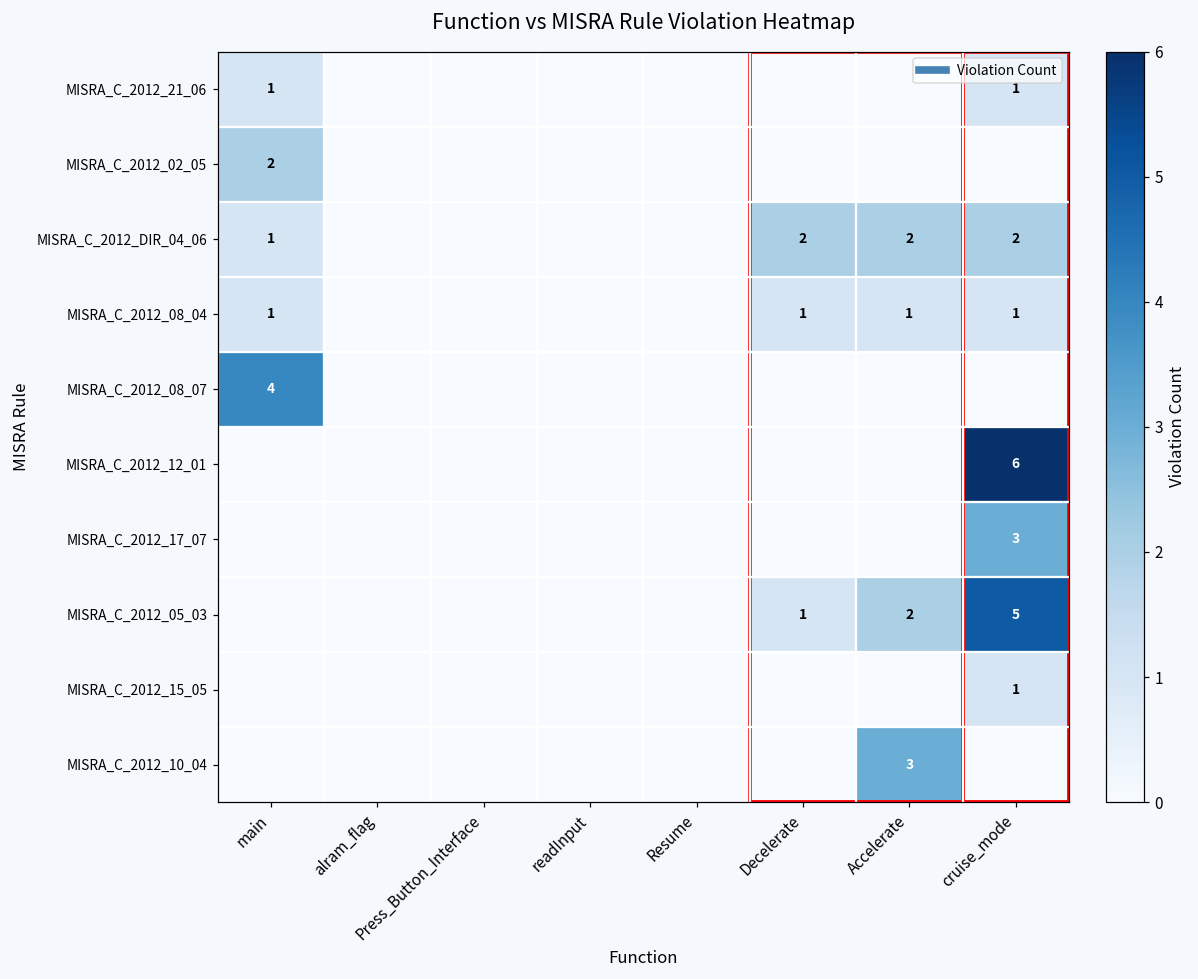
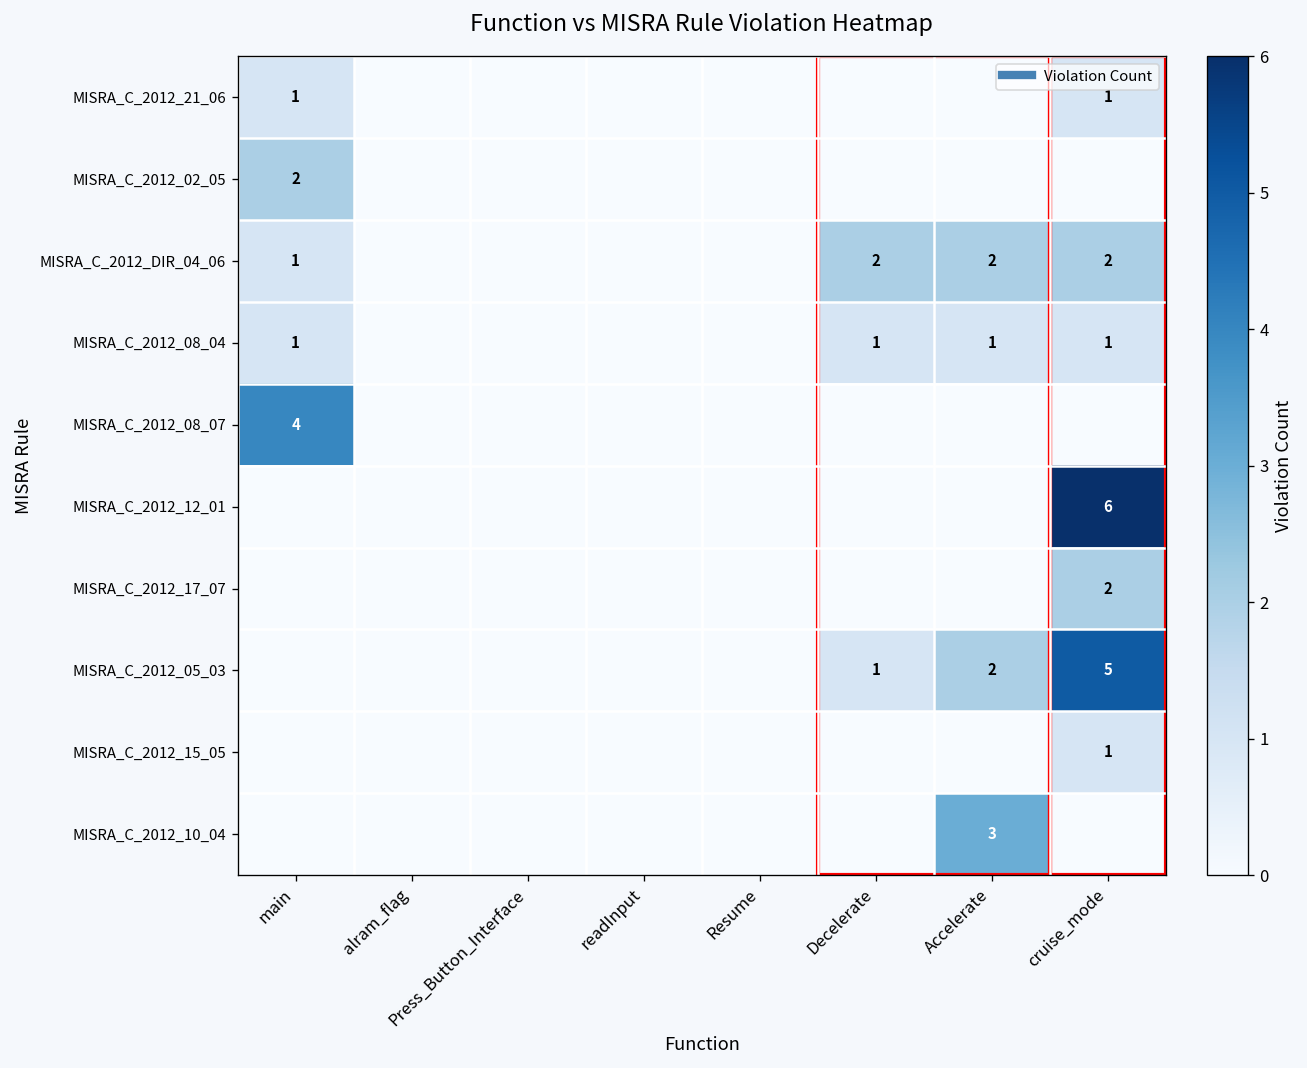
  {
    "MISRA_C_2012_21_06": {
      "main": 1
    },
    "MISRA_C_2012_02_05": {
      "main": 2
    },
    "MISRA_C_2012_DIR_04_06": {
      "main": 1,
      "Decelerate": 2,
      "Accelerate": 2,
      "cruise_mode": 2
    },
    "MISRA_C_2012_08_04": {
      "main": 1,
      "Decelerate": 1,
      "Accelerate": 1,
      "cruise_mode": 1
    },
    "MISRA_C_2012_08_07": {
      "main": 4
    },
    "MISRA_C_2012_12_01": {
      "cruise_mode": 6
    },
    "MISRA_C_2012_17_07": {
-     "cruise_mode": 3
+     "cruise_mode": 2
    },
    "MISRA_C_2012_05_03": {
      "Decelerate": 1,
      "Accelerate": 2,
      "cruise_mode": 5
    },
    "MISRA_C_2012_15_05": {
      "cruise_mode": 1
    },
    "MISRA_C_2012_10_04": {
      "Accelerate": 3
    }
  }
